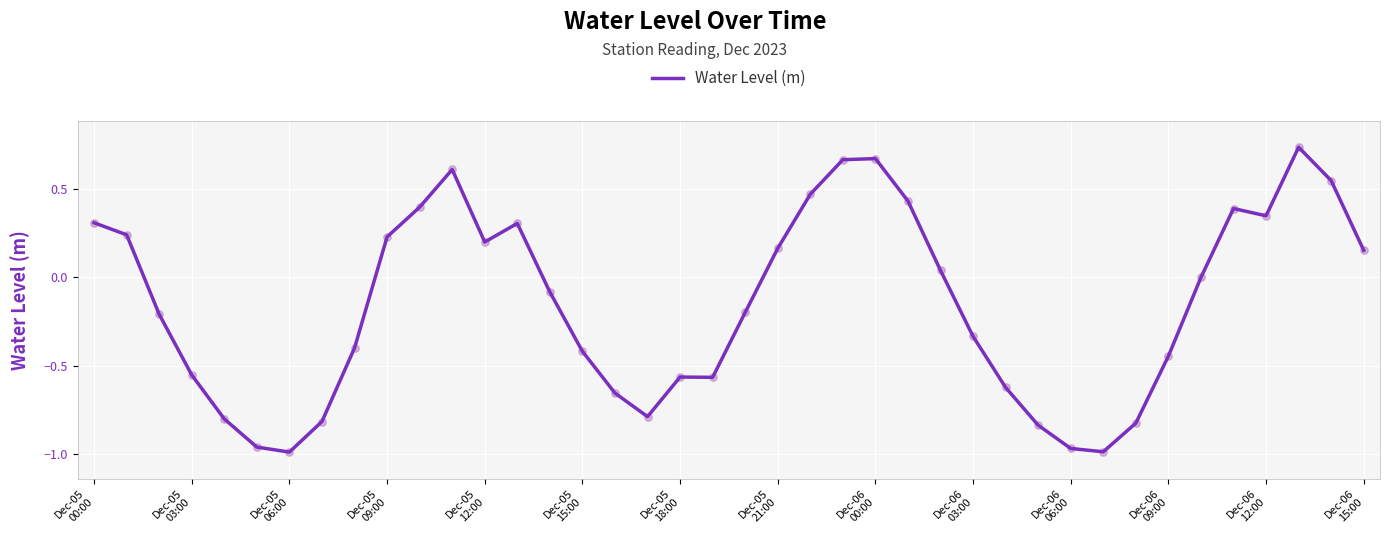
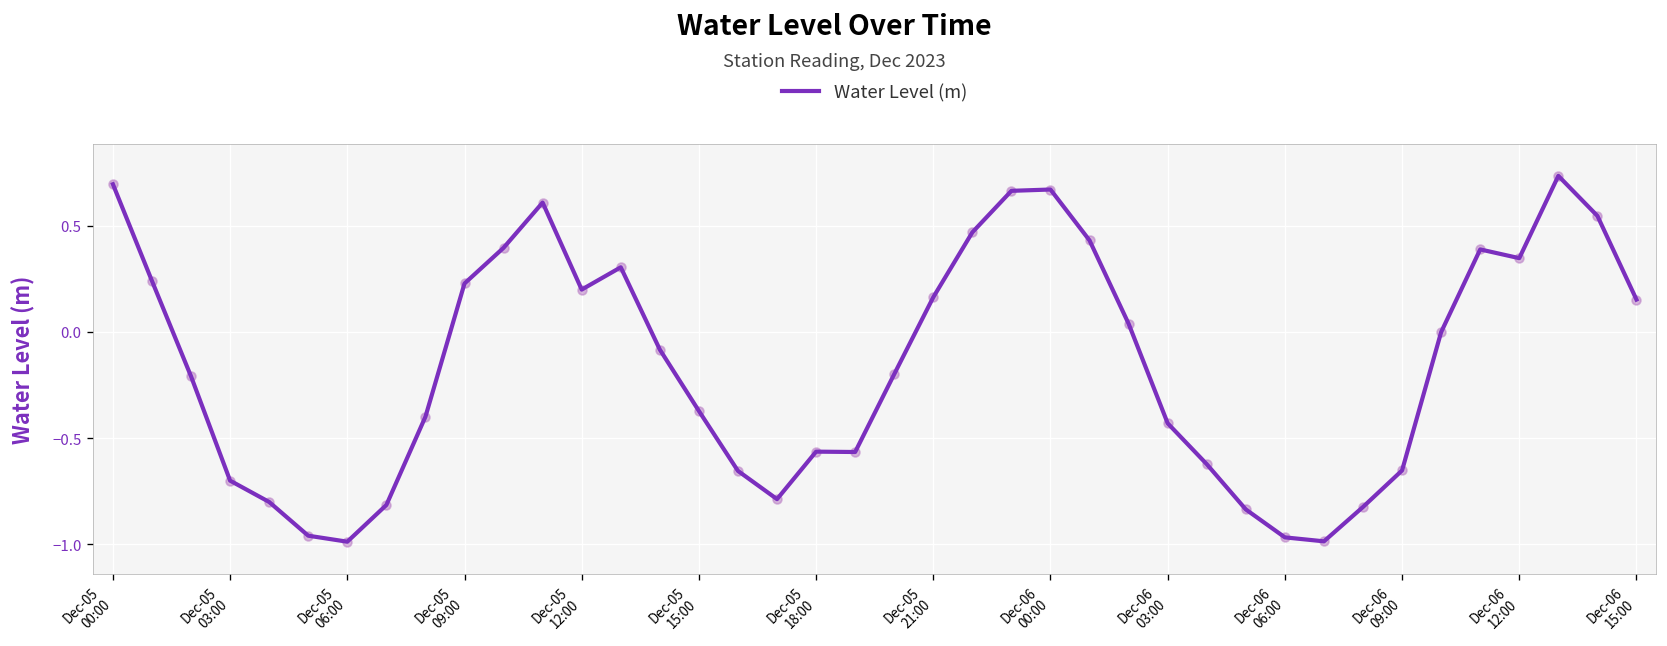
  {
-   "Dec-05 00:00": 0.31,
-   "Dec-05 03:00": -0.55,
+   "Dec-05 00:00": 0.70,
+   "Dec-05 03:00": -0.70,
    "Dec-05 06:00": -0.99,
    "Dec-05 09:00": 0.23,
    "Dec-05 12:00": 0.20,
-   "Dec-05 15:00": -0.42,
+   "Dec-05 15:00": -0.37,
    "Dec-05 18:00": -0.56,
    "Dec-05 21:00": 0.16,
    "Dec-06 00:00": 0.67,
-   "Dec-06 03:00": -0.33,
+   "Dec-06 03:00": -0.43,
    "Dec-06 06:00": -0.97,
-   "Dec-06 09:00": -0.44,
+   "Dec-06 09:00": -0.65,
    "Dec-06 12:00": 0.35,
    "Dec-06 15:00": 0.15
  }
